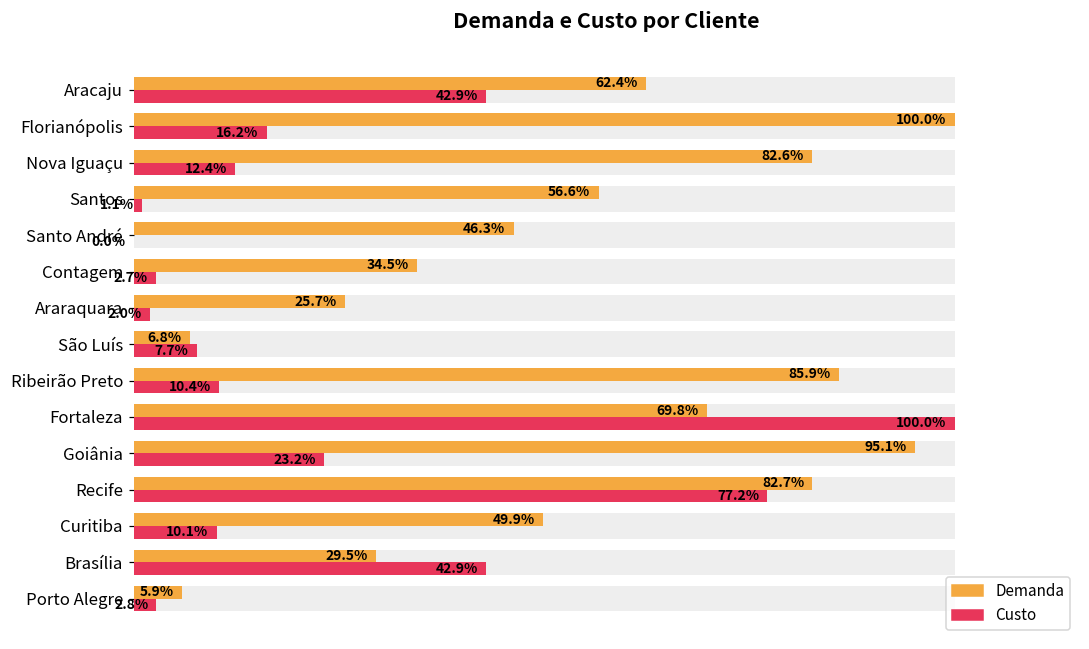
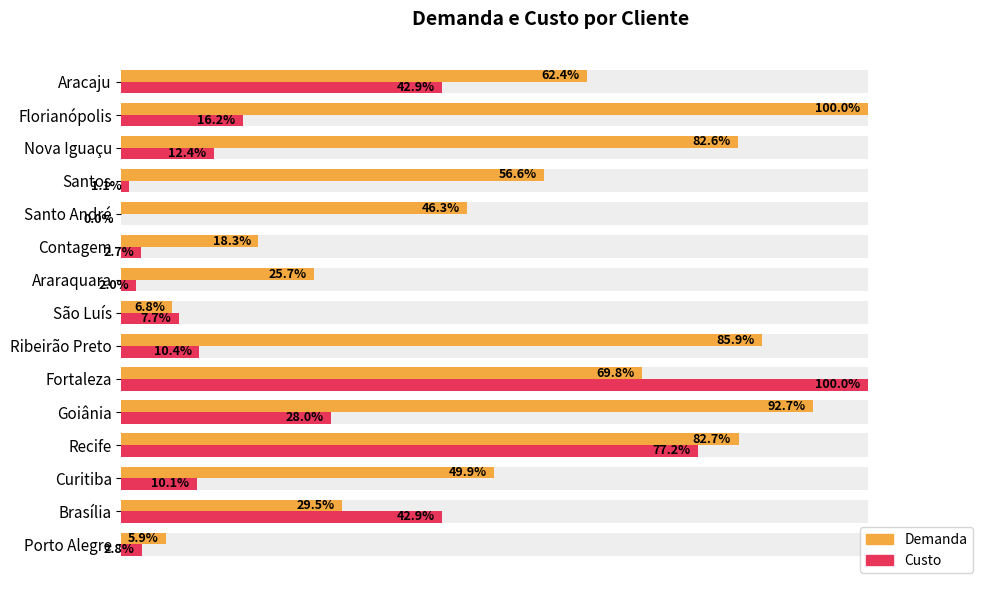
  {
    "Demanda": {
      "Florianópolis": "100.0%",
-     "Contagem": "34.5%",
-     "Goiânia": "95.1%"
+     "Contagem": "18.3%",
+     "Goiânia": "92.7%"
    },
    "Custo": {
      "Santo André": "0.0%",
      "Fortaleza": "100.0%",
-     "Goiânia": "23.2%"
+     "Goiânia": "28.0%"
    }
  }
